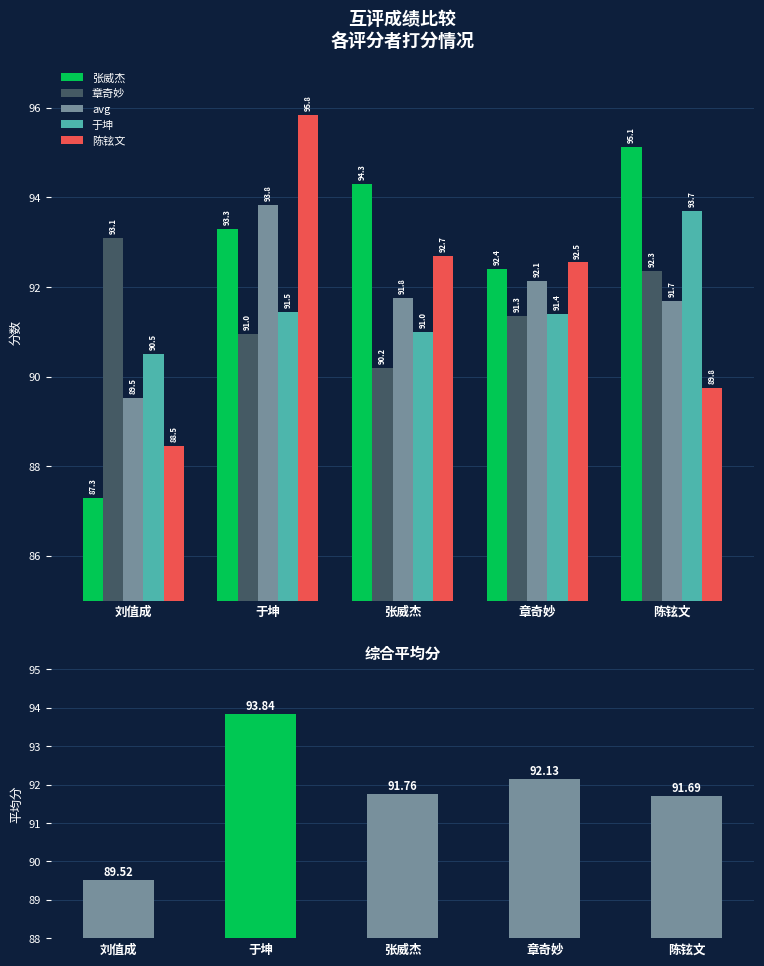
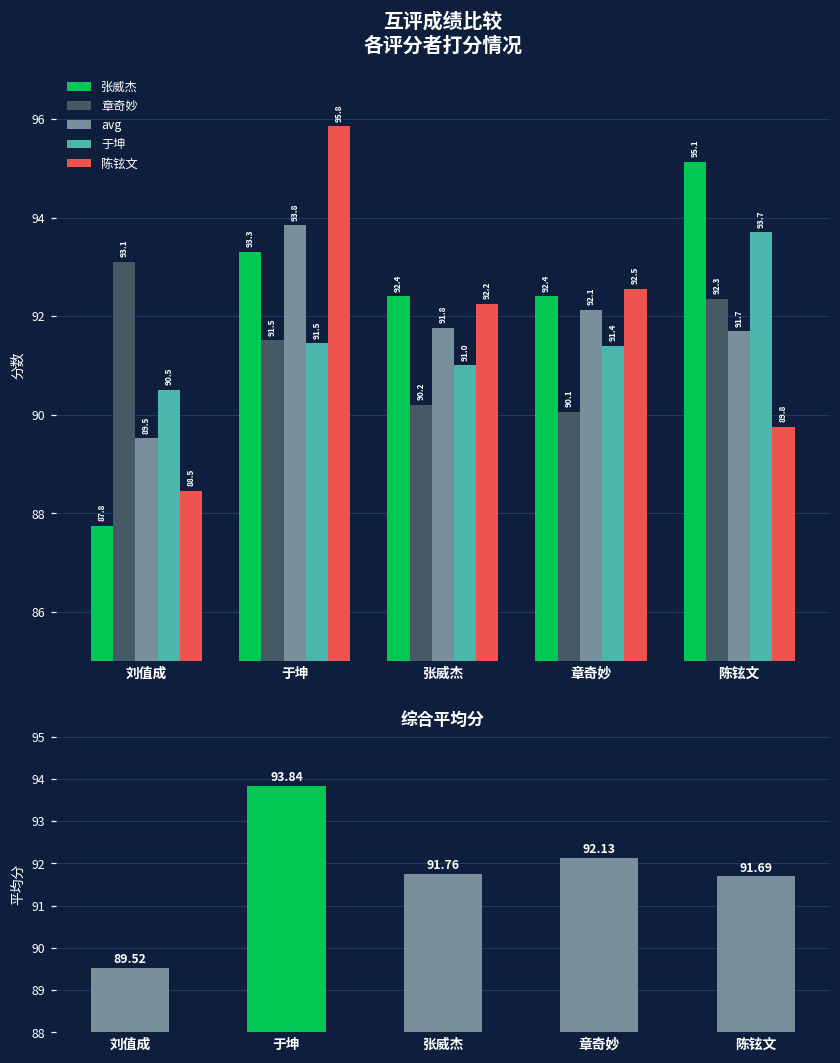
  {
    "互评成绩比较 各评分者打分情况": {
      "张威杰": {
-       "刘值成": 87.3,
+       "刘值成": 87.8,
        "于坤": 93.3,
-       "张威杰": 94.3,
+       "张威杰": 92.4,
        "章奇妙": 92.4,
        "陈铉文": 95.1
      },
      "章奇妙": {
        "刘值成": 93.1,
-       "于坤": 91.0,
+       "于坤": 91.5,
        "张威杰": 90.2,
-       "章奇妙": 91.3,
+       "章奇妙": 90.1,
        "陈铉文": 92.3
      },
      "陈铉文": {
        "刘值成": 88.5,
        "于坤": 95.8,
-       "张威杰": 92.7,
+       "张威杰": 92.2,
        "章奇妙": 92.5,
        "陈铉文": 89.8
      }
    },
    "综合平均分": {
      "刘值成": 89.52,
      "于坤": 93.84,
      "张威杰": 91.76,
      "章奇妙": 92.13,
      "陈铉文": 91.69
    }
  }
